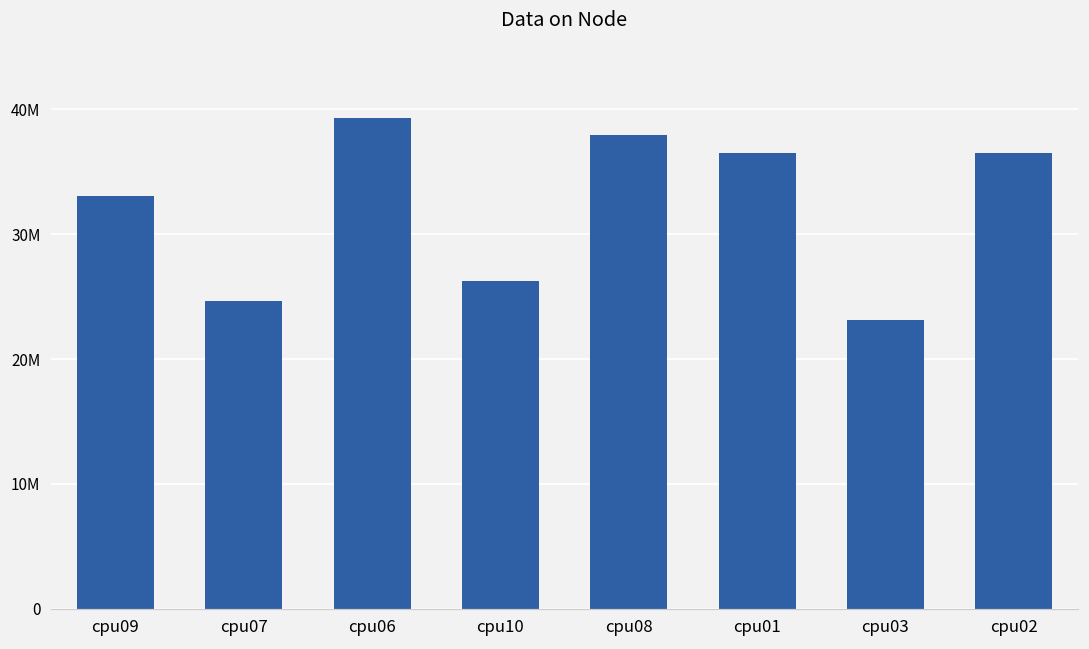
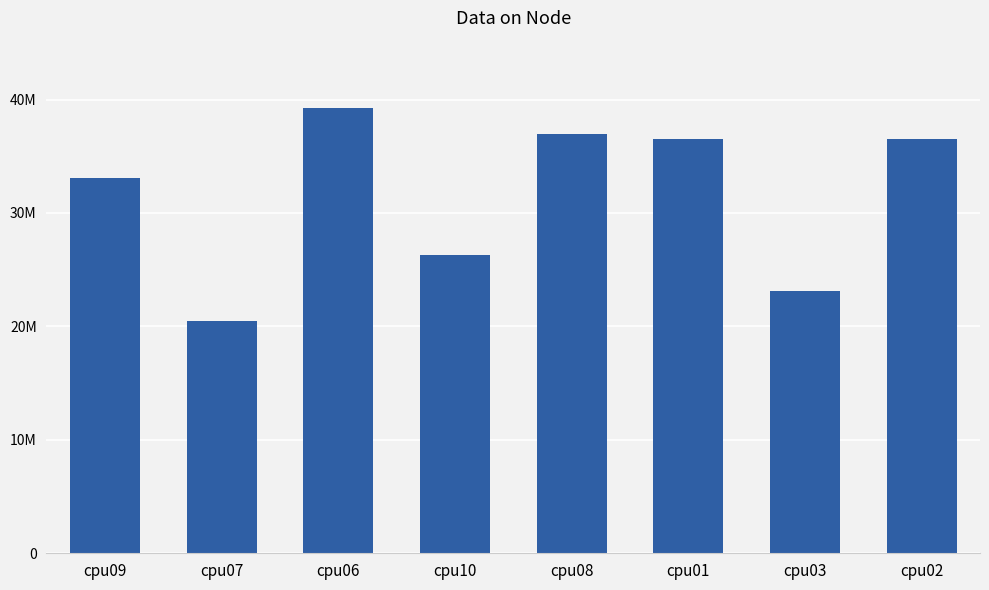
  {
    "cpu09": 33100000,
-   "cpu07": 24600000,
+   "cpu07": 20500000,
    "cpu06": 39300000,
    "cpu10": 26300000,
-   "cpu08": 38000000,
+   "cpu08": 36900000,
    "cpu01": 36500000,
    "cpu03": 23100000,
    "cpu02": 36500000
  }
